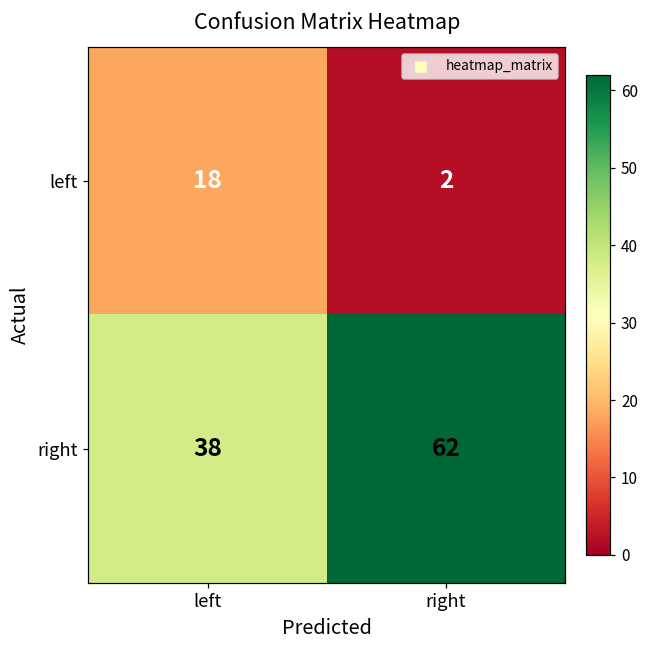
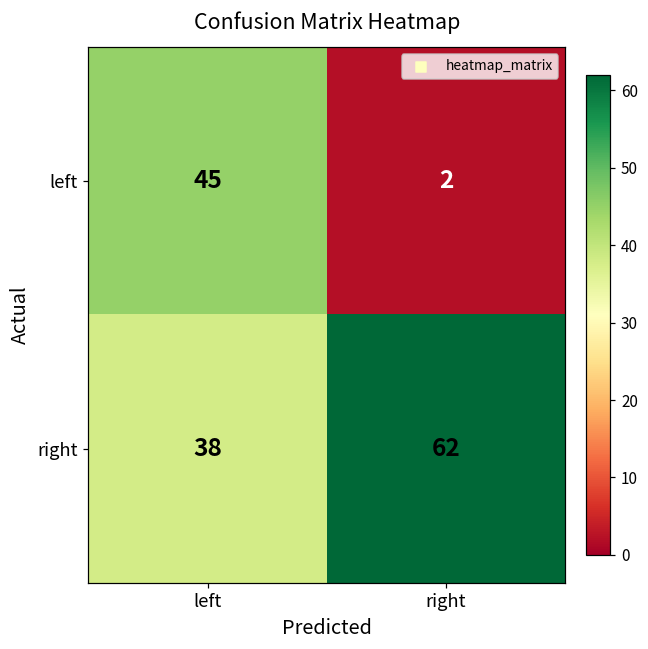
  {
    "left": {
-     "left": 18,
+     "left": 45,
      "right": 2
    },
    "right": {
      "left": 38,
      "right": 62
    }
  }
